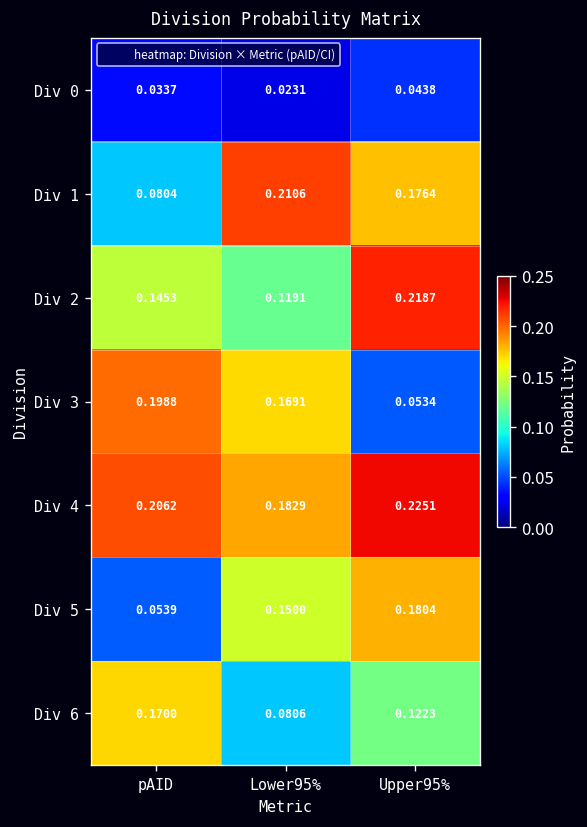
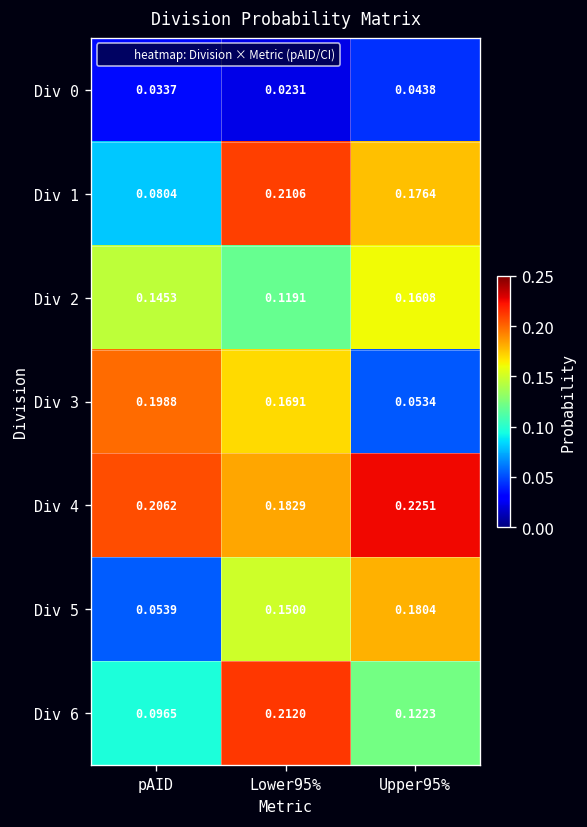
  {
    "Div 0": {
      "pAID": 0.0337,
      "Lower95%": 0.0231,
      "Upper95%": 0.0438
    },
    "Div 1": {
      "pAID": 0.0804,
      "Lower95%": 0.2106,
      "Upper95%": 0.1764
    },
    "Div 2": {
      "pAID": 0.1453,
      "Lower95%": 0.1191,
-     "Upper95%": 0.2187
+     "Upper95%": 0.1608
    },
    "Div 3": {
      "pAID": 0.1988,
      "Lower95%": 0.1691,
      "Upper95%": 0.0534
    },
    "Div 4": {
      "pAID": 0.2062,
      "Lower95%": 0.1829,
      "Upper95%": 0.2251
    },
    "Div 5": {
      "pAID": 0.0539,
      "Lower95%": 0.1500,
      "Upper95%": 0.1804
    },
    "Div 6": {
-     "pAID": 0.1700,
-     "Lower95%": 0.0806,
+     "pAID": 0.0965,
+     "Lower95%": 0.2120,
      "Upper95%": 0.1223
    }
  }
